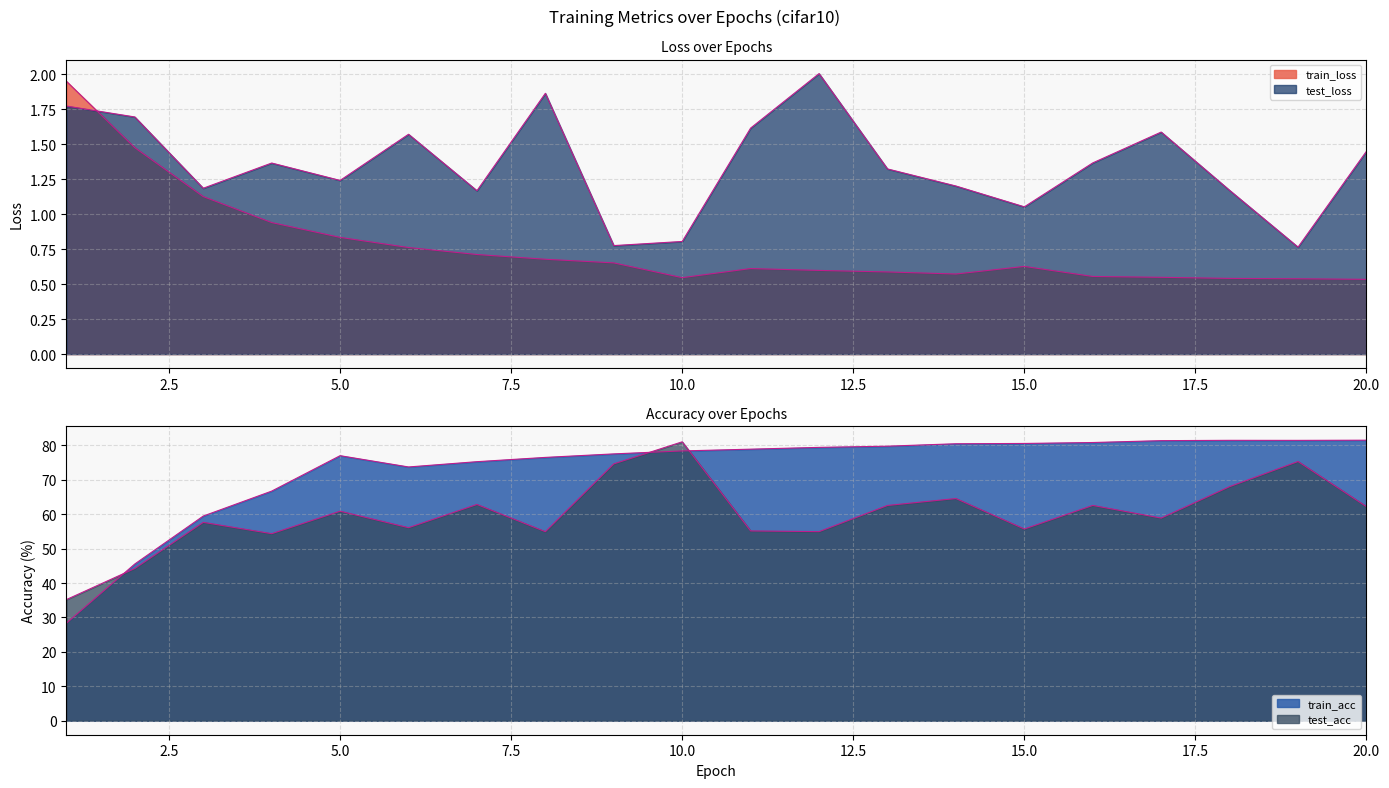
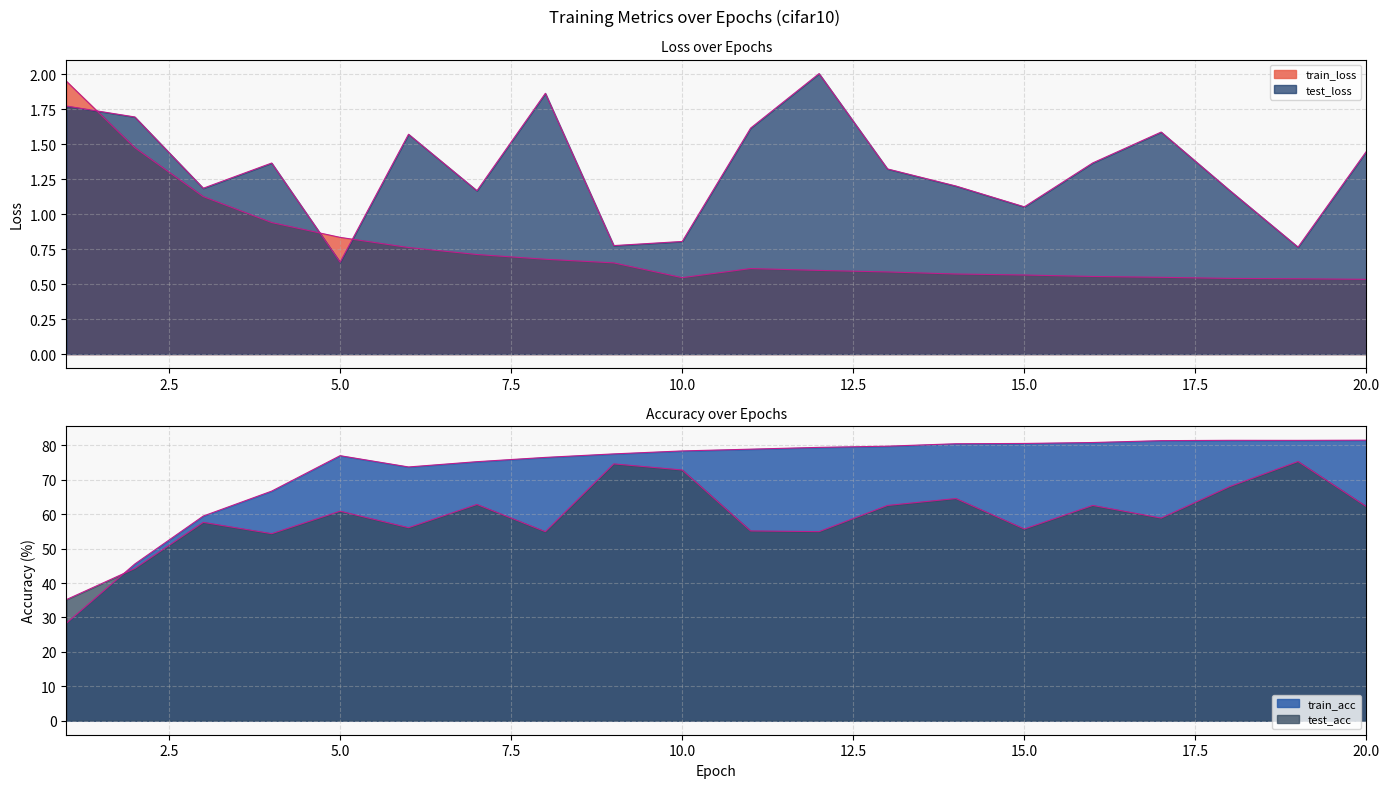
  {
    "Loss over Epochs": {
      "train_loss": {
        "5.0": 0.83,
        "10.0": 0.55,
-       "15.0": 0.63,
+       "15.0": 0.56,
        "20.0": 0.53
      },
      "test_loss": {
-       "5.0": 1.24,
+       "5.0": 0.66,
        "10.0": 0.80,
        "15.0": 1.05,
        "20.0": 1.45
      }
    },
    "Accuracy over Epochs": {
      "train_acc": {
        "5.0": 77,
        "10.0": 78,
        "15.0": 81,
        "20.0": 82
      },
      "test_acc": {
        "5.0": 61,
-       "10.0": 81,
+       "10.0": 73,
        "15.0": 56,
        "20.0": 62
      }
    }
  }
